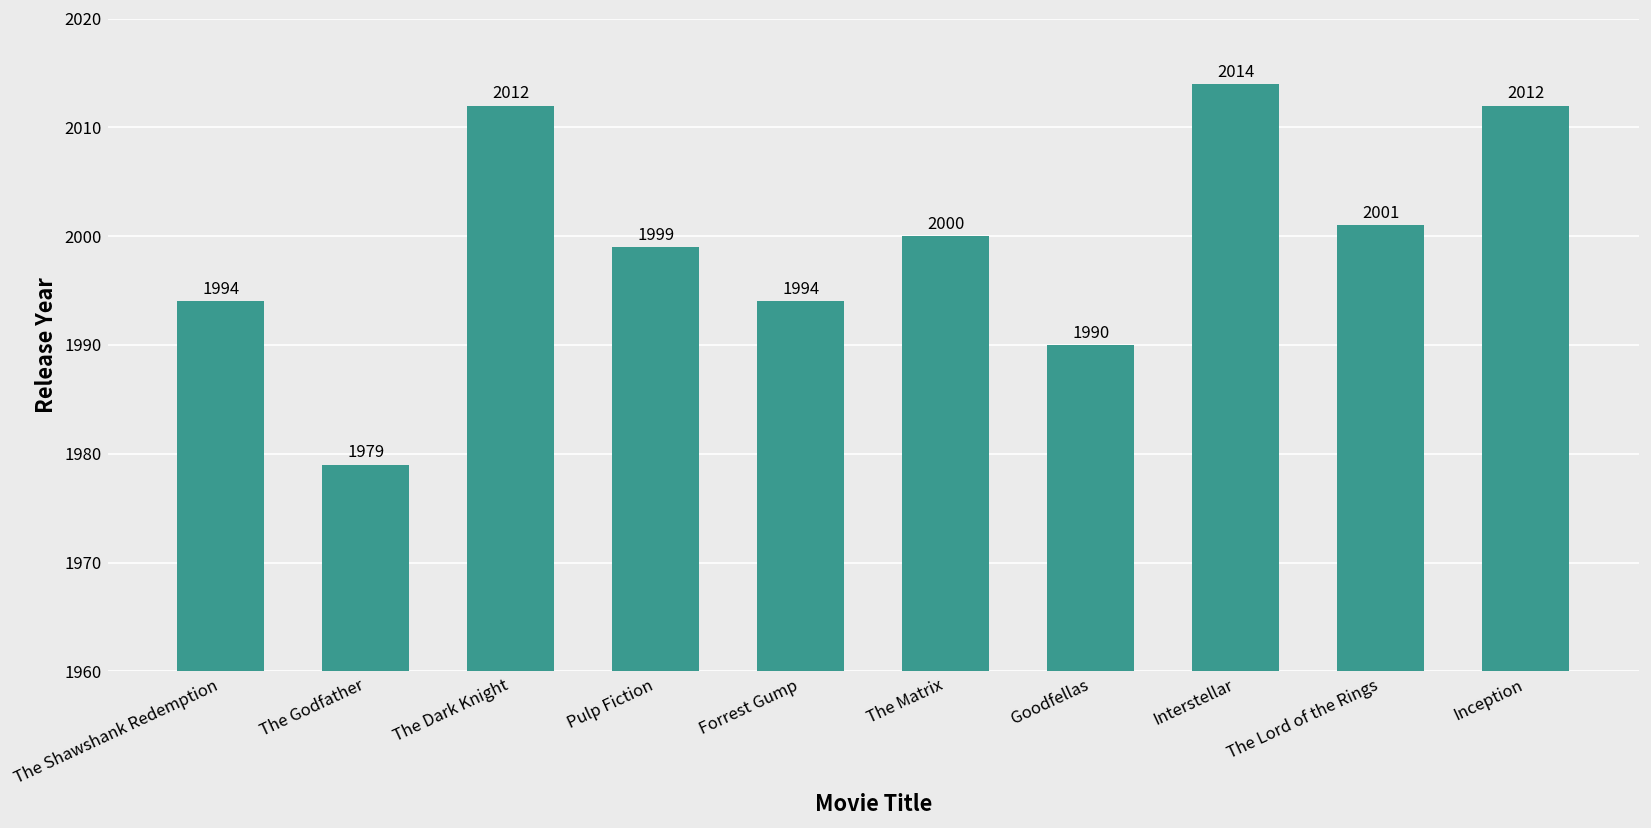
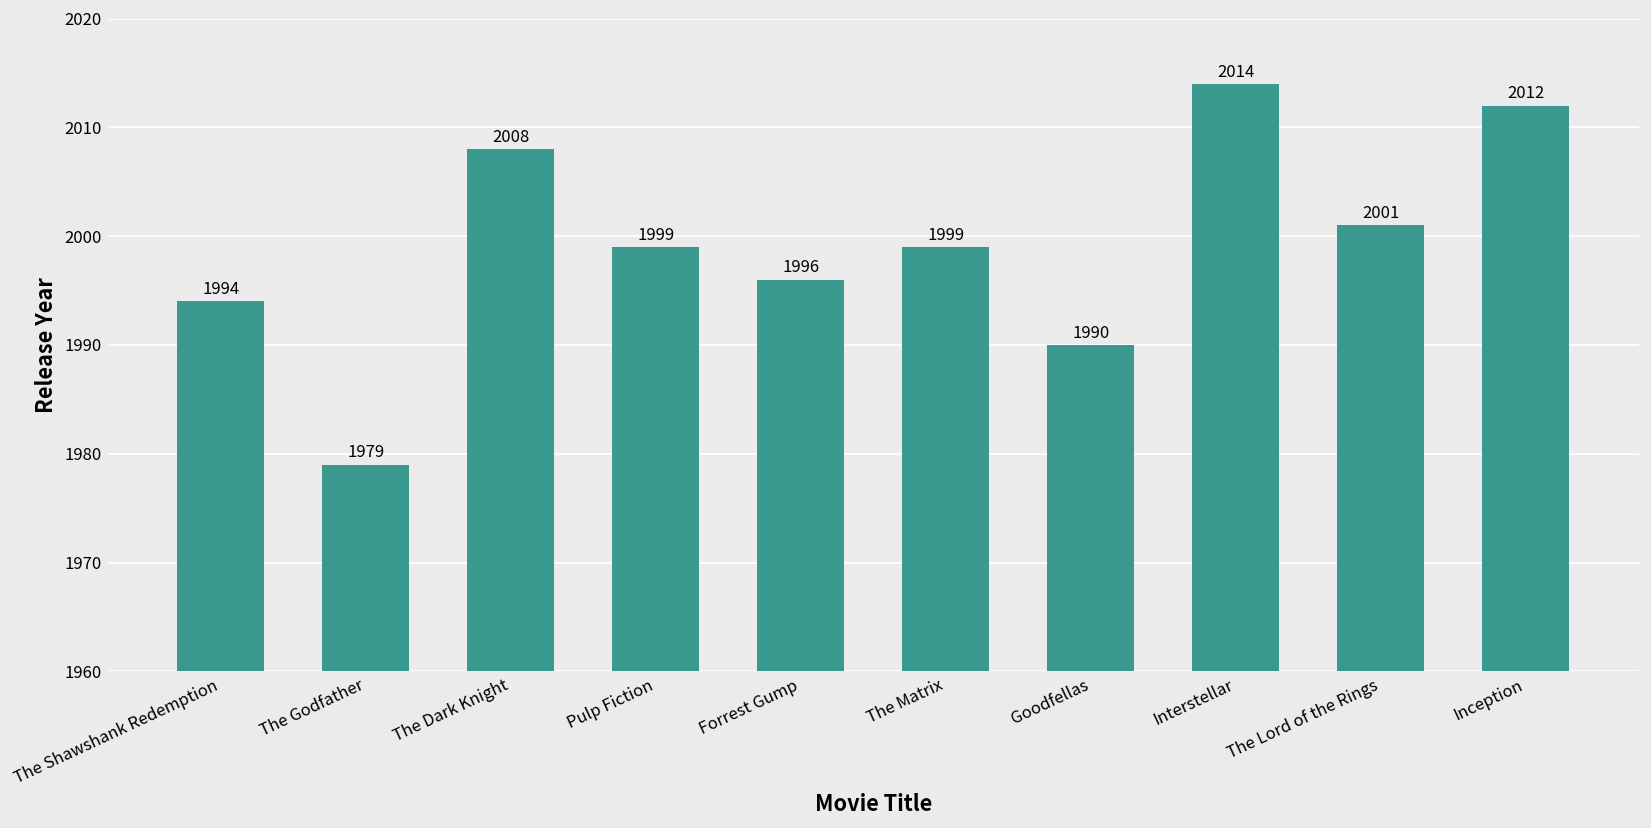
  {
    "The Shawshank Redemption": 1994,
    "The Godfather": 1979,
-   "The Dark Knight": 2012,
+   "The Dark Knight": 2008,
    "Pulp Fiction": 1999,
-   "Forrest Gump": 1994,
-   "The Matrix": 2000,
+   "Forrest Gump": 1996,
+   "The Matrix": 1999,
    "Goodfellas": 1990,
    "Interstellar": 2014,
    "The Lord of the Rings": 2001,
    "Inception": 2012
  }
